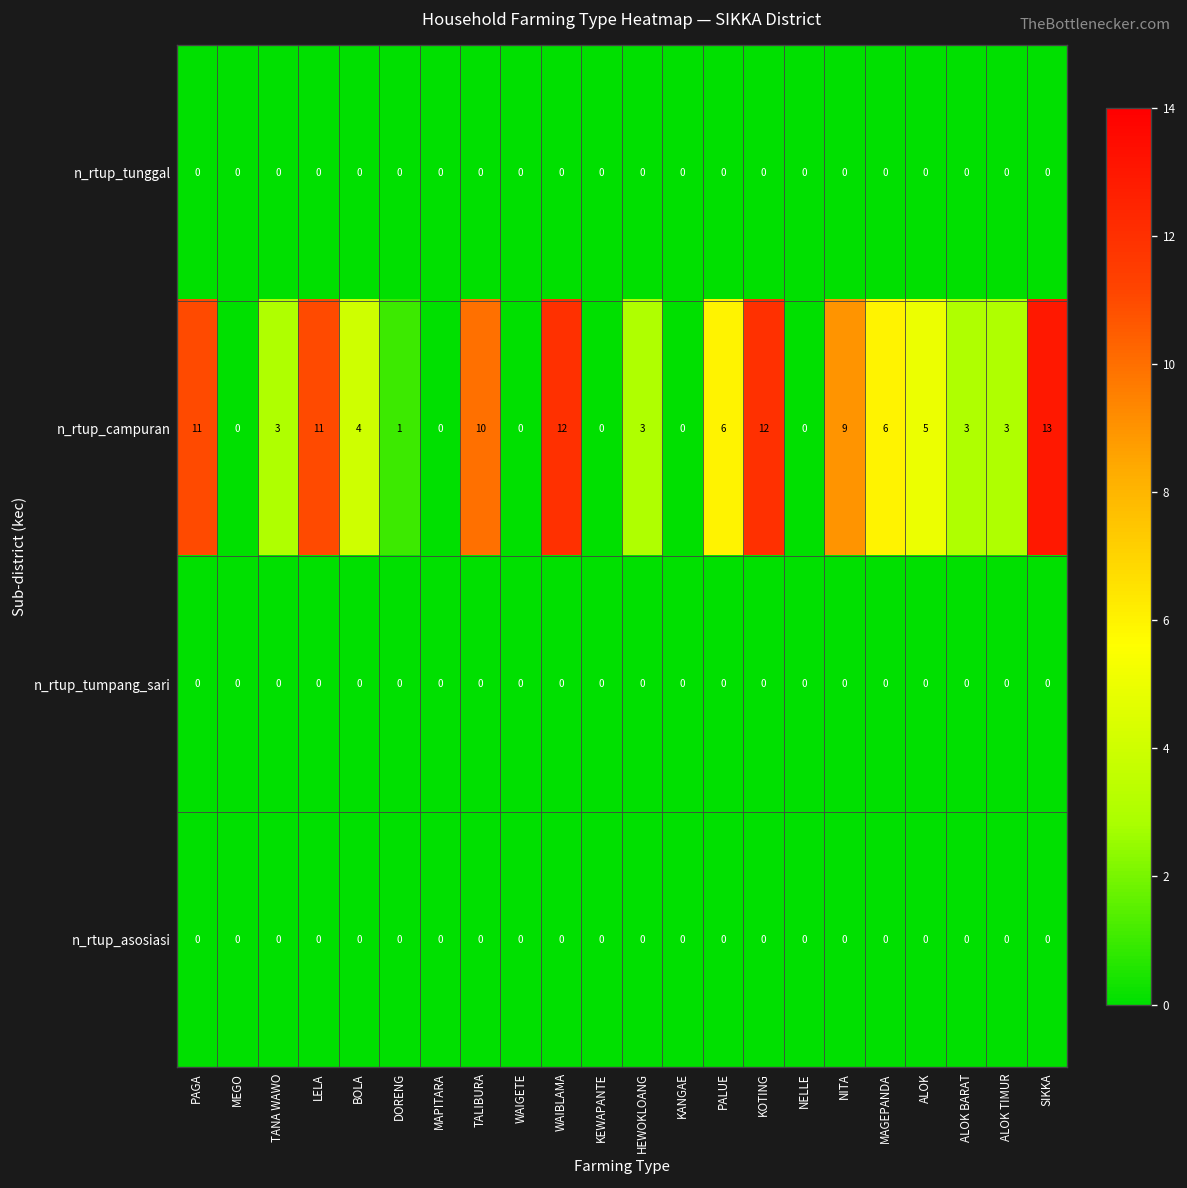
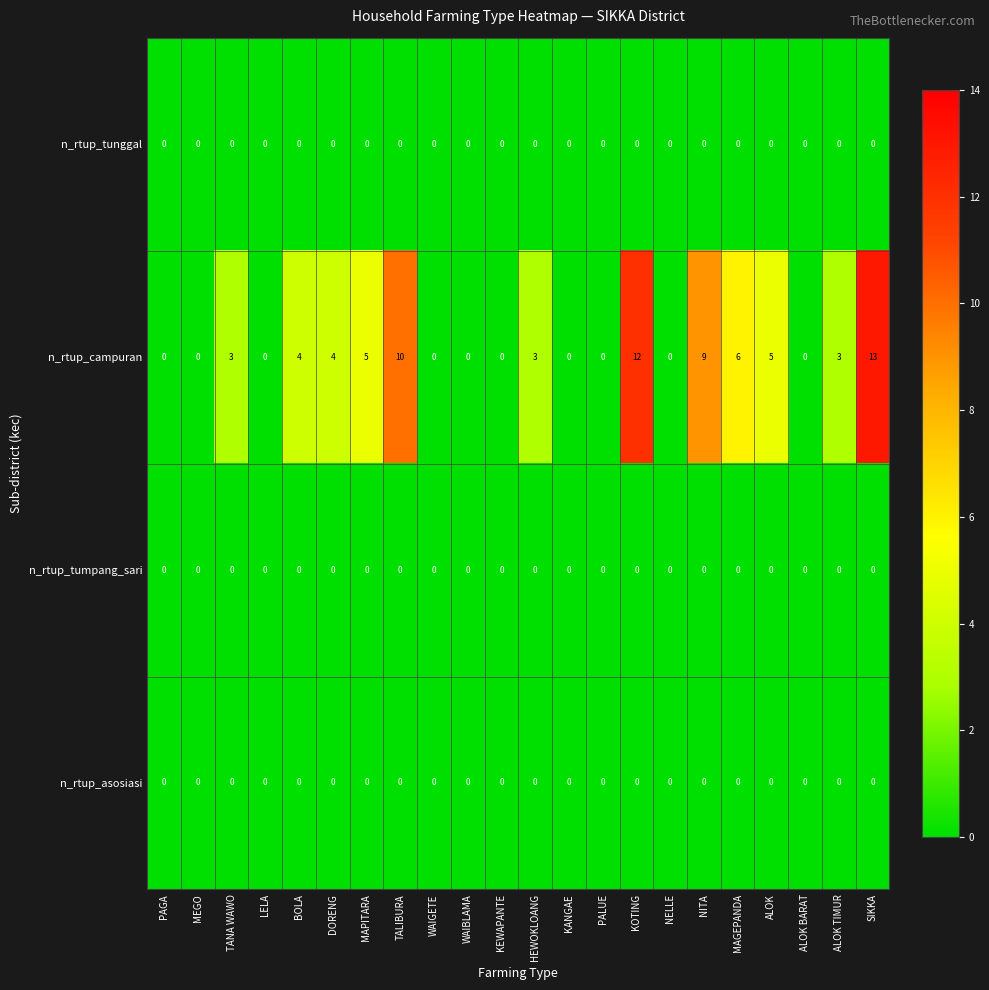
  {
    "n_rtup_tunggal": {
      "PAGA": 0,
      "MEGO": 0,
      "TANA WAWO": 0,
      "LELA": 0,
      "BOLA": 0,
      "DORENG": 0,
      "MAPITARA": 0,
      "TALIBURA": 0,
      "WAIGETE": 0,
      "WAIBLAMA": 0,
      "KEWAPANTE": 0,
      "HEWOKLOANG": 0,
      "KANGAE": 0,
      "PALUE": 0,
      "KOTING": 0,
      "NELLE": 0,
      "NITA": 0,
      "MAGEPANDA": 0,
      "ALOK": 0,
      "ALOK BARAT": 0,
      "ALOK TIMUR": 0,
      "SIKKA": 0
    },
    "n_rtup_campuran": {
-     "PAGA": 11,
+     "PAGA": 0,
      "MEGO": 0,
      "TANA WAWO": 3,
-     "LELA": 11,
+     "LELA": 0,
      "BOLA": 4,
-     "DORENG": 1,
-     "MAPITARA": 0,
+     "DORENG": 4,
+     "MAPITARA": 5,
      "TALIBURA": 10,
      "WAIGETE": 0,
-     "WAIBLAMA": 12,
+     "WAIBLAMA": 0,
      "KEWAPANTE": 0,
      "HEWOKLOANG": 3,
      "KANGAE": 0,
-     "PALUE": 6,
+     "PALUE": 0,
      "KOTING": 12,
      "NELLE": 0,
      "NITA": 9,
      "MAGEPANDA": 6,
      "ALOK": 5,
-     "ALOK BARAT": 3,
+     "ALOK BARAT": 0,
      "ALOK TIMUR": 3,
      "SIKKA": 13
    },
    "n_rtup_tumpang_sari": {
      "PAGA": 0,
      "MEGO": 0,
      "TANA WAWO": 0,
      "LELA": 0,
      "BOLA": 0,
      "DORENG": 0,
      "MAPITARA": 0,
      "TALIBURA": 0,
      "WAIGETE": 0,
      "WAIBLAMA": 0,
      "KEWAPANTE": 0,
      "HEWOKLOANG": 0,
      "KANGAE": 0,
      "PALUE": 0,
      "KOTING": 0,
      "NELLE": 0,
      "NITA": 0,
      "MAGEPANDA": 0,
      "ALOK": 0,
      "ALOK BARAT": 0,
      "ALOK TIMUR": 0,
      "SIKKA": 0
    },
    "n_rtup_asosiasi": {
      "PAGA": 0,
      "MEGO": 0,
      "TANA WAWO": 0,
      "LELA": 0,
      "BOLA": 0,
      "DORENG": 0,
      "MAPITARA": 0,
      "TALIBURA": 0,
      "WAIGETE": 0,
      "WAIBLAMA": 0,
      "KEWAPANTE": 0,
      "HEWOKLOANG": 0,
      "KANGAE": 0,
      "PALUE": 0,
      "KOTING": 0,
      "NELLE": 0,
      "NITA": 0,
      "MAGEPANDA": 0,
      "ALOK": 0,
      "ALOK BARAT": 0,
      "ALOK TIMUR": 0,
      "SIKKA": 0
    }
  }
